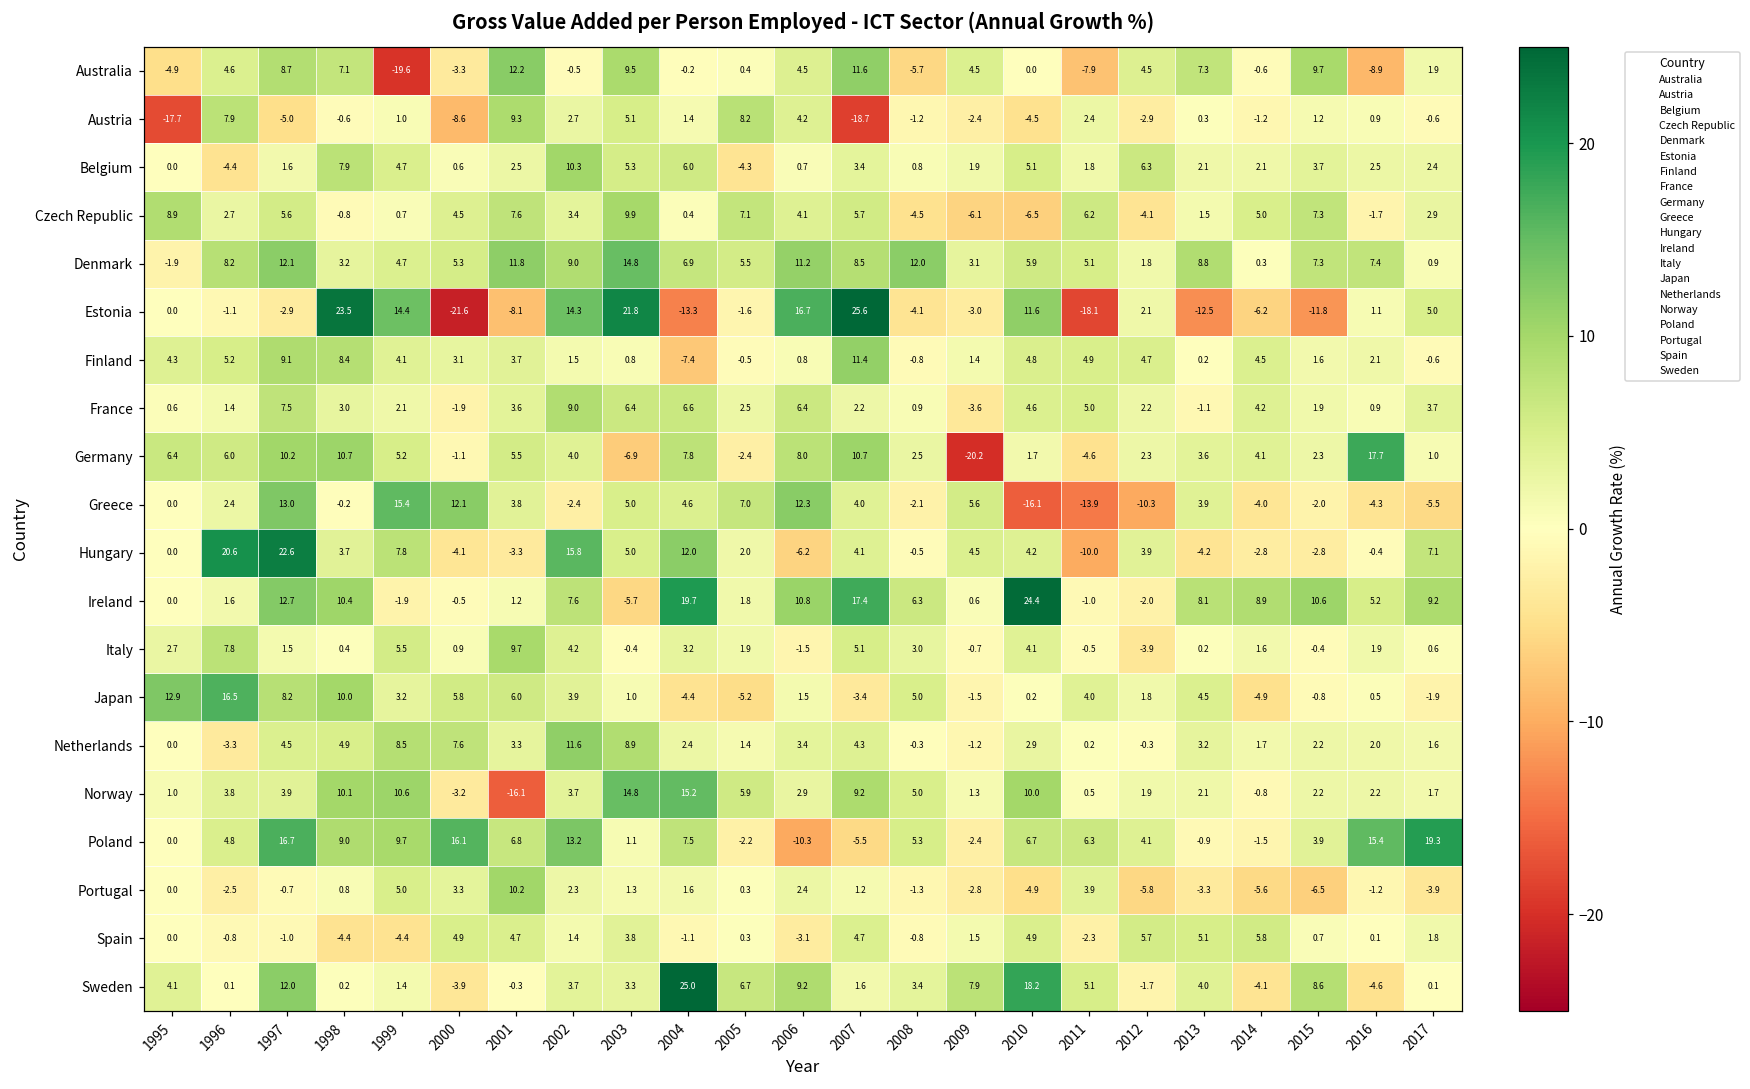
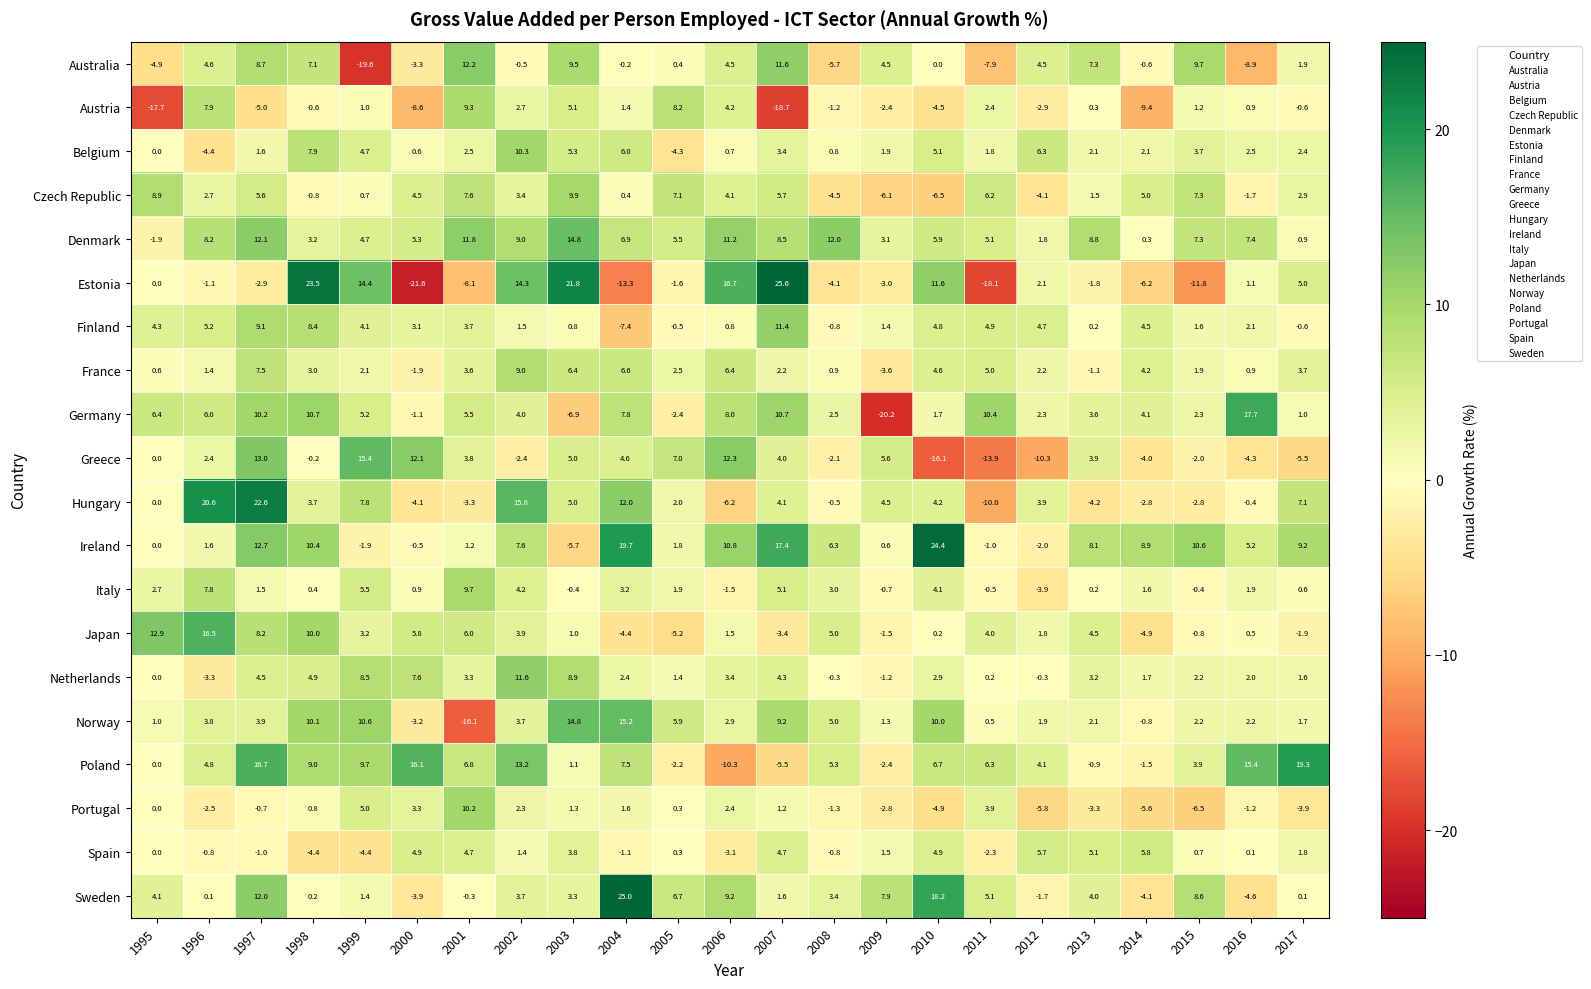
  {
    "Austria": {
      "1995": -17.7,
      "1996": 7.9,
      "1997": -5.0,
      "1998": -0.6,
      "1999": 1.0,
      "2000": -8.6,
      "2001": 9.3,
      "2002": 2.7,
      "2003": 5.1,
      "2004": 1.4,
      "2005": 8.2,
      "2006": 4.2,
      "2007": -18.7,
      "2008": -1.2,
      "2009": -2.4,
      "2010": -4.5,
      "2011": 2.4,
      "2012": -2.9,
      "2013": 0.3,
-     "2014": -1.2,
+     "2014": -9.4,
      "2015": 1.2,
      "2016": 0.9,
      "2017": -0.6
    },
    "Estonia": {
      "1995": 0.0,
      "1996": -1.1,
      "1997": -2.9,
      "1998": 23.5,
      "1999": 14.4,
      "2000": -21.6,
      "2001": -8.1,
      "2002": 14.3,
      "2003": 21.8,
      "2004": -13.3,
      "2005": -1.6,
      "2006": 16.7,
      "2007": 25.6,
      "2008": -4.1,
      "2009": -3.0,
      "2010": 11.6,
      "2011": -18.1,
      "2012": 2.1,
-     "2013": -12.5,
+     "2013": -1.8,
      "2014": -6.2,
      "2015": -11.8,
      "2016": 1.1,
      "2017": 5.0
    },
    "Germany": {
      "1995": 6.4,
      "1996": 6.0,
      "1997": 10.2,
      "1998": 10.7,
      "1999": 5.2,
      "2000": -1.1,
      "2001": 5.5,
      "2002": 4.0,
      "2003": -6.9,
      "2004": 7.8,
      "2005": -2.4,
      "2006": 8.0,
      "2007": 10.7,
      "2008": 2.5,
      "2009": -20.2,
      "2010": 1.7,
-     "2011": -4.6,
+     "2011": 10.4,
      "2012": 2.3,
      "2013": 3.6,
      "2014": 4.1,
      "2015": 2.3,
      "2016": 17.7,
      "2017": 1.0
    }
  }
